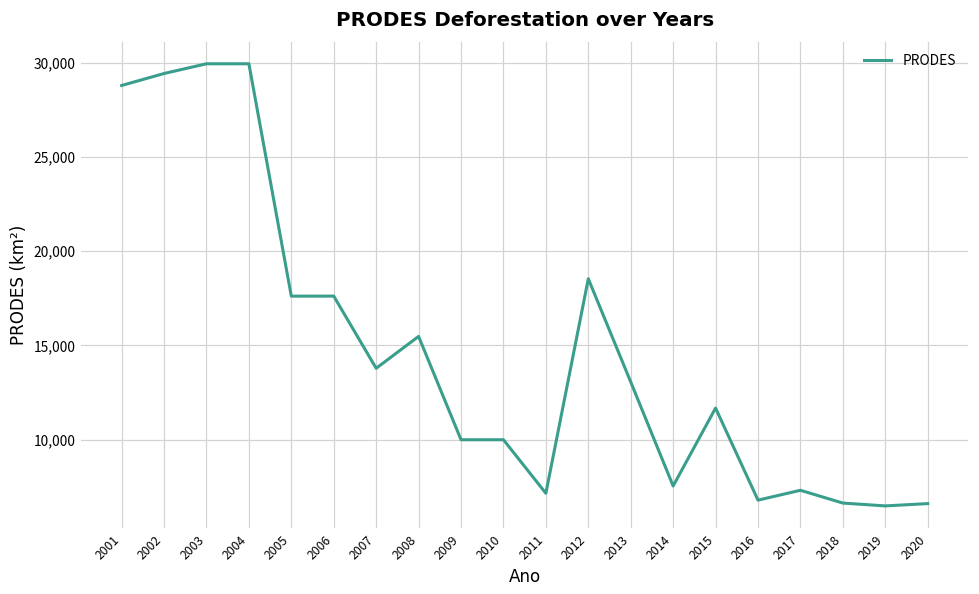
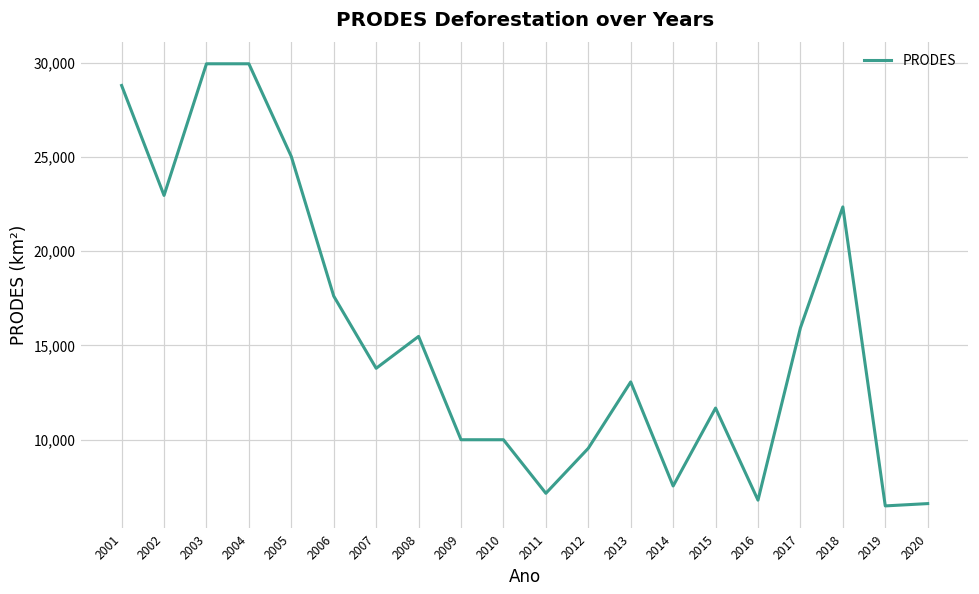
  {
    "2001": "28,800",
-   "2002": "29,400",
+   "2002": "23,000",
    "2003": "29,900",
    "2004": "29,900",
-   "2005": "17,600",
+   "2005": "25,000",
    "2006": "17,600",
    "2007": "13,800",
    "2008": "15,500",
    "2009": "10,000",
    "2010": "10,000",
    "2011": "7,200",
-   "2012": "18,500",
+   "2012": "9,500",
    "2013": "13,100",
    "2014": "7,500",
    "2015": "11,700",
    "2016": "6,800",
-   "2017": "7,300",
-   "2018": "6,600",
+   "2017": "15,900",
+   "2018": "22,300",
    "2019": "6,500",
    "2020": "6,600"
  }
